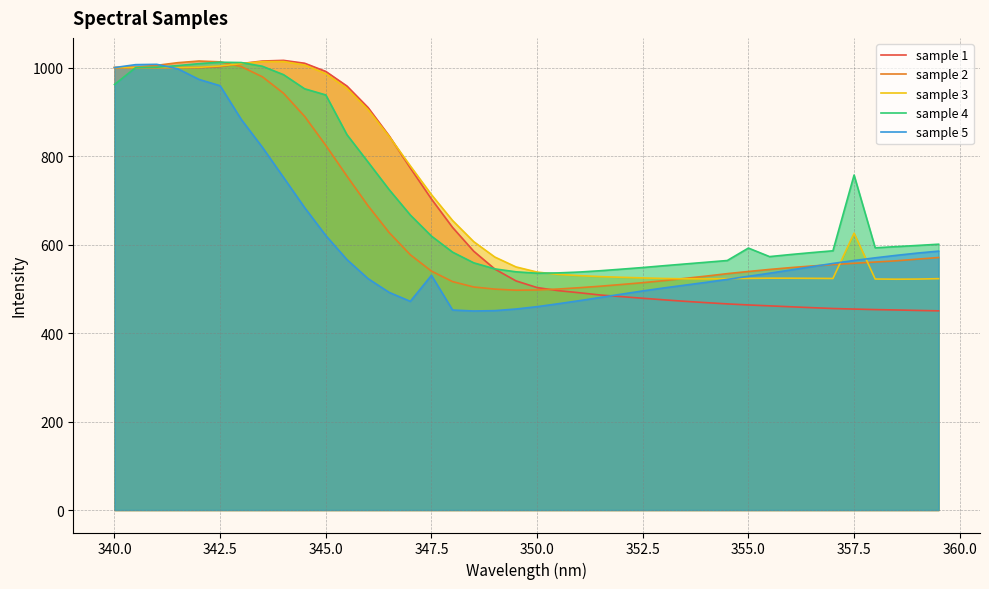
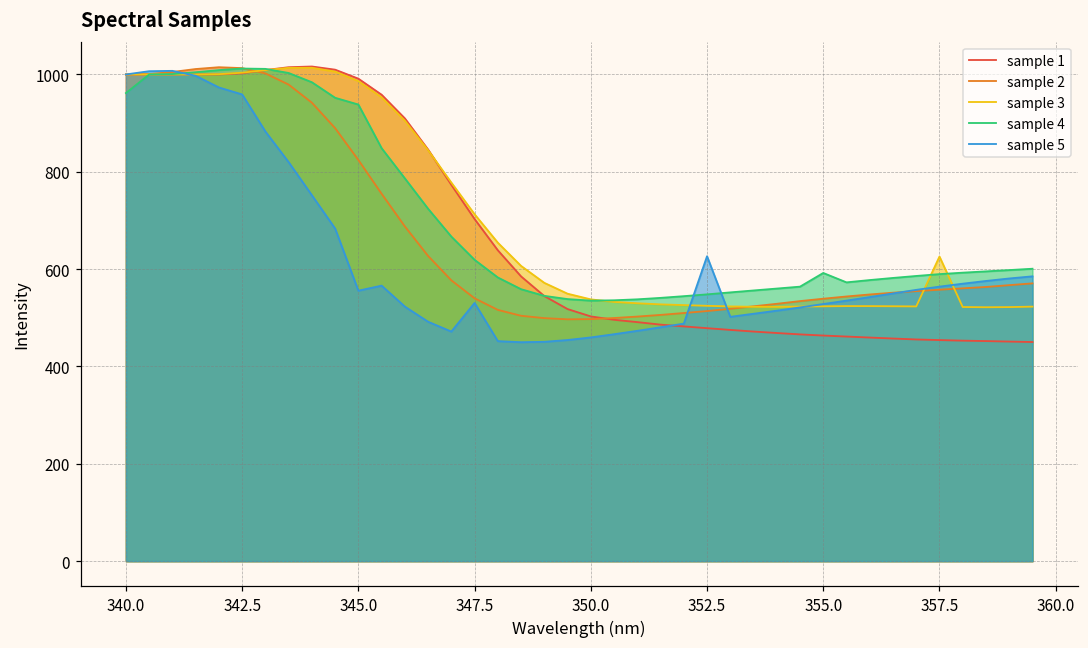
  {
    "sample 3": {
      "347.5": 710,
      "352.5": 520,
      "357.5": 630
    },
    "sample 4": {
      "340.0": 960,
      "345.0": 940,
      "347.5": 620,
      "352.5": 550,
      "355.0": 590,
-     "357.5": 760
+     "357.5": 590
    },
    "sample 5": {
      "342.5": 960,
-     "345.0": 620,
+     "345.0": 560,
      "347.5": 530,
      "350.0": 460,
-     "352.5": 500,
+     "352.5": 630,
      "357.5": 560
    }
  }
